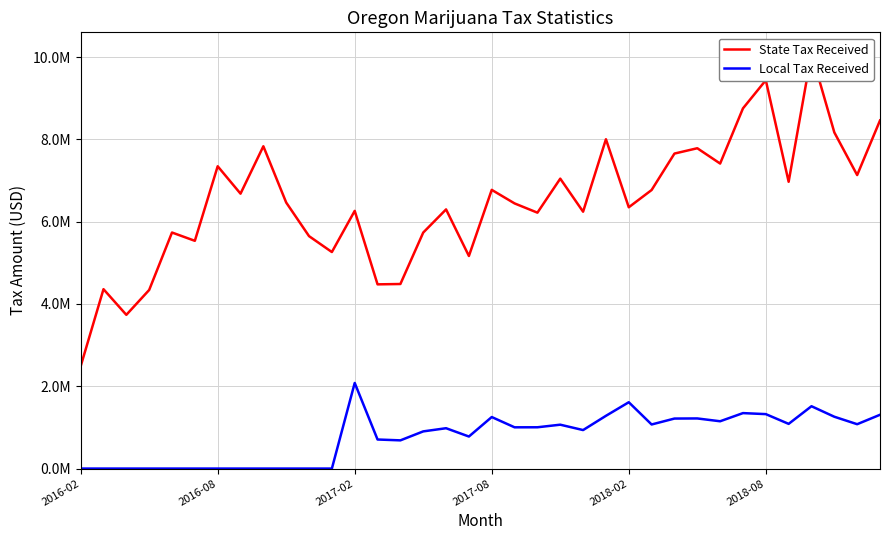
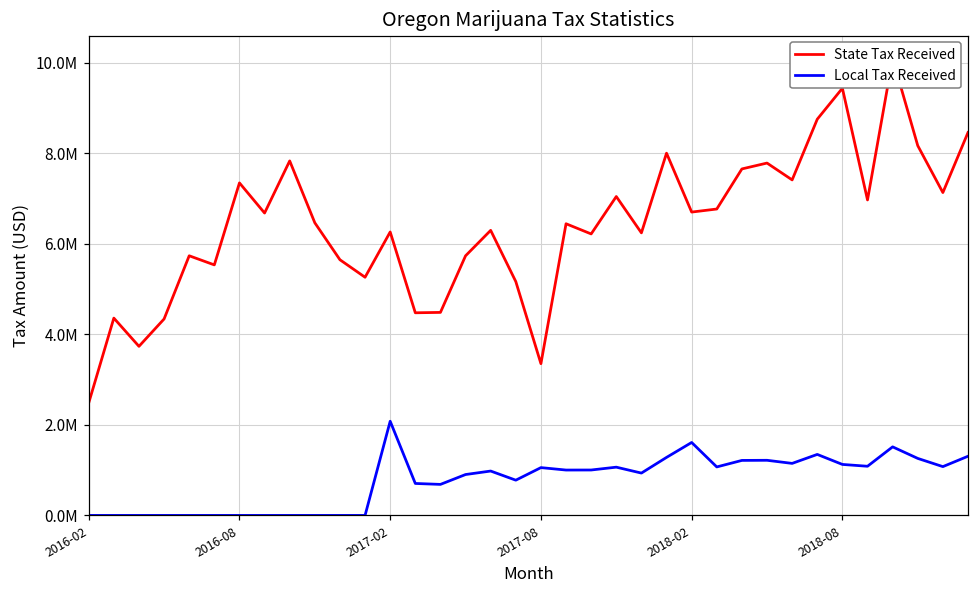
  {
    "State Tax Received": {
      "2016-02": 2500000,
      "2016-08": 7300000,
      "2017-02": 6300000,
-     "2017-08": 6800000,
-     "2018-02": 6300000
+     "2017-08": 3400000,
+     "2018-02": 6700000
    },
    "Local Tax Received": {
      "2016-02": 0,
      "2016-08": 0,
      "2017-02": 2100000,
-     "2017-08": 1300000,
+     "2017-08": 1100000,
      "2018-02": 1600000,
-     "2018-08": 1300000
+     "2018-08": 1100000
    }
  }
